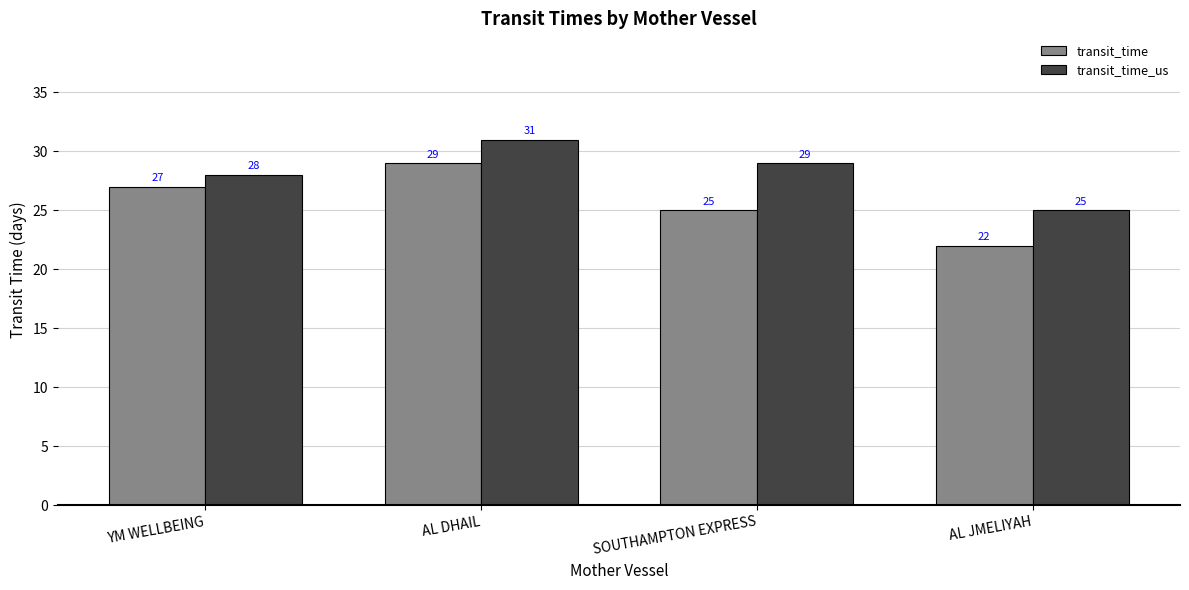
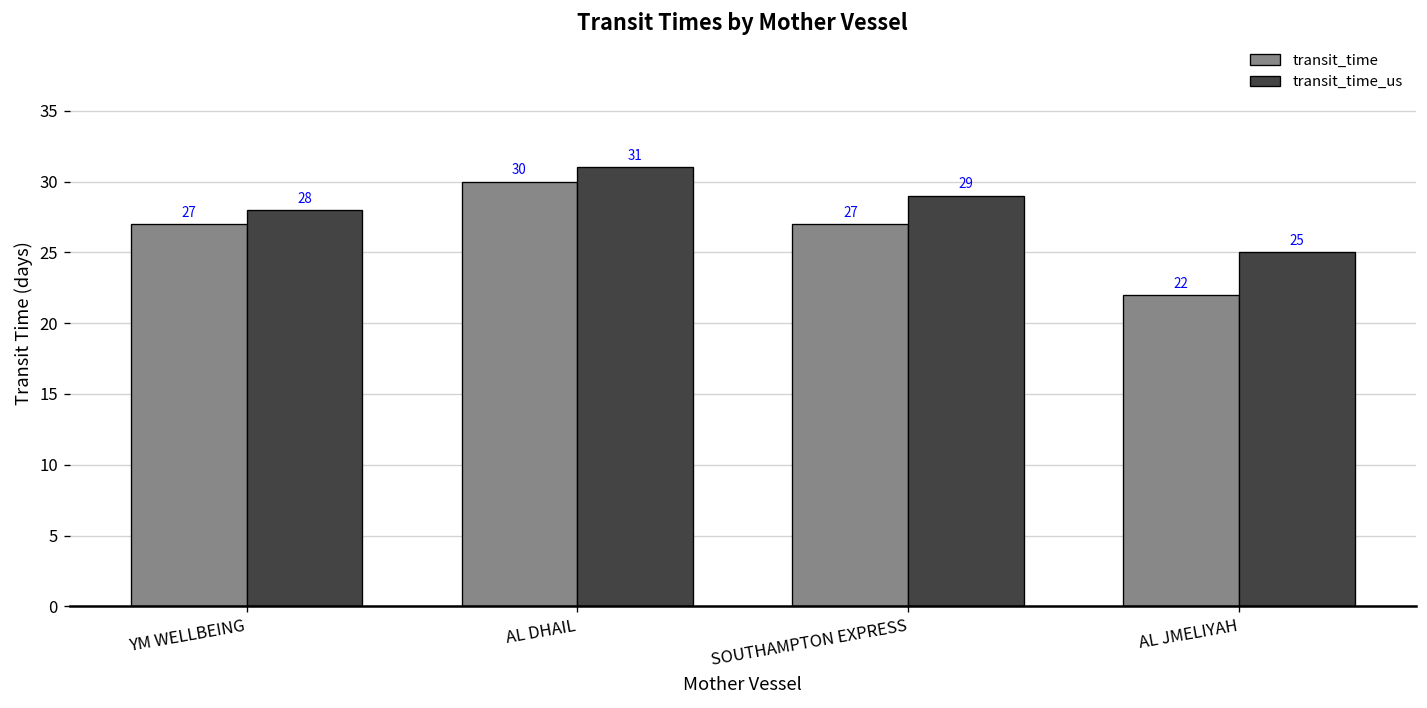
  {
    "transit_time": {
      "YM WELLBEING": 27,
-     "AL DHAIL": 29,
-     "SOUTHAMPTON EXPRESS": 25,
+     "AL DHAIL": 30,
+     "SOUTHAMPTON EXPRESS": 27,
      "AL JMELIYAH": 22
    },
    "transit_time_us": {
      "YM WELLBEING": 28,
      "AL DHAIL": 31,
      "SOUTHAMPTON EXPRESS": 29,
      "AL JMELIYAH": 25
    }
  }
